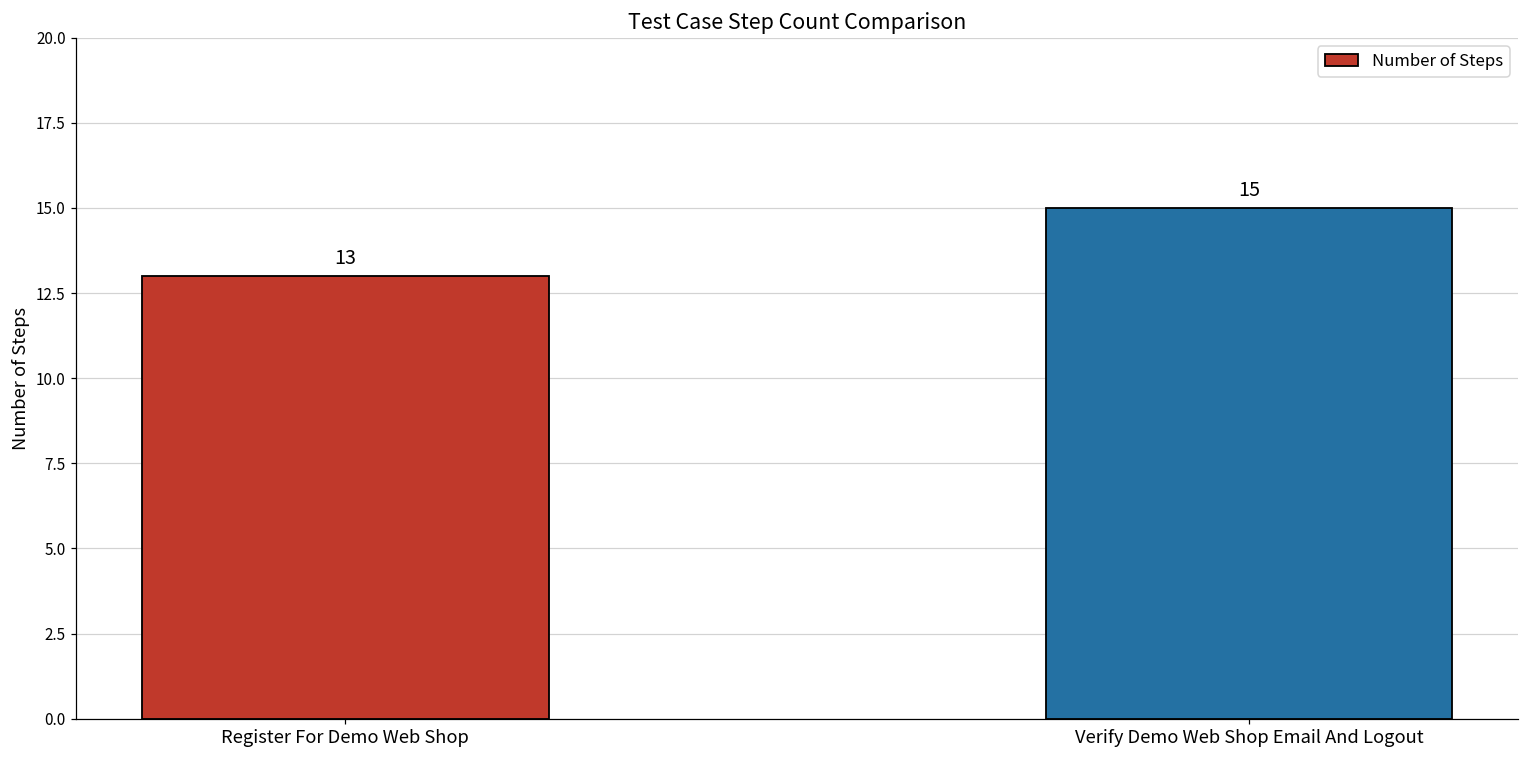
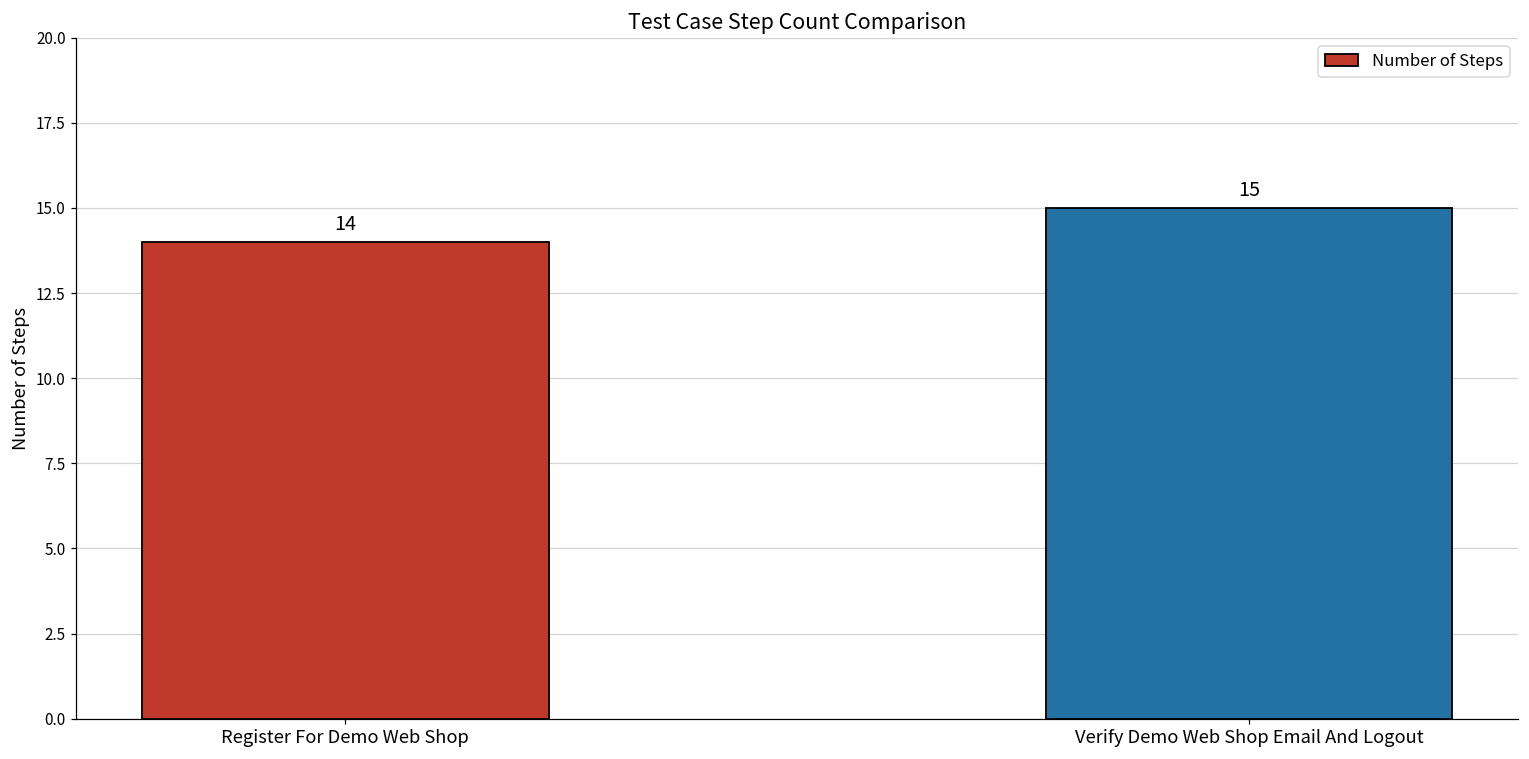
  {
-   "Register For Demo Web Shop": 13,
+   "Register For Demo Web Shop": 14,
    "Verify Demo Web Shop Email And Logout": 15
  }
